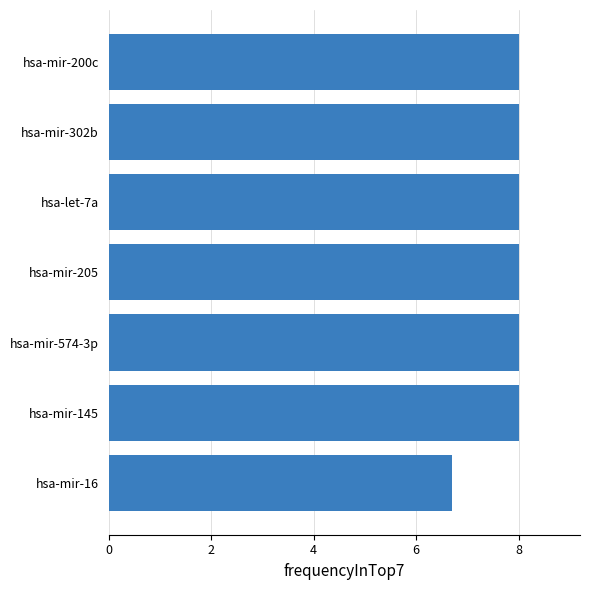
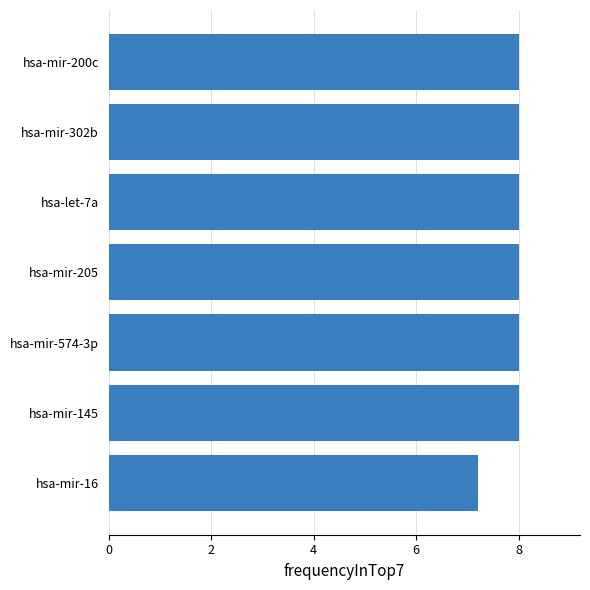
  {
    "hsa-mir-200c": 8.0,
    "hsa-mir-302b": 8.0,
    "hsa-let-7a": 8.0,
    "hsa-mir-205": 8.0,
    "hsa-mir-574-3p": 8.0,
    "hsa-mir-145": 8.0,
-   "hsa-mir-16": 6.7
+   "hsa-mir-16": 7.2
  }
